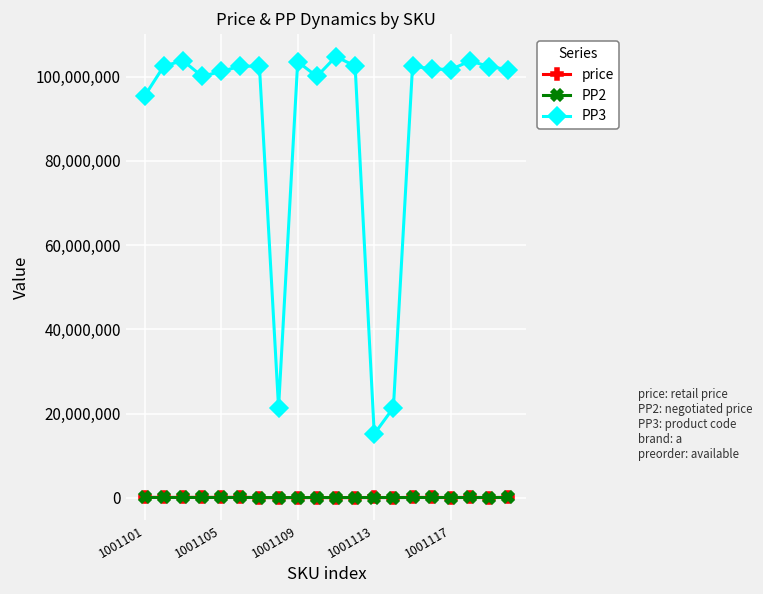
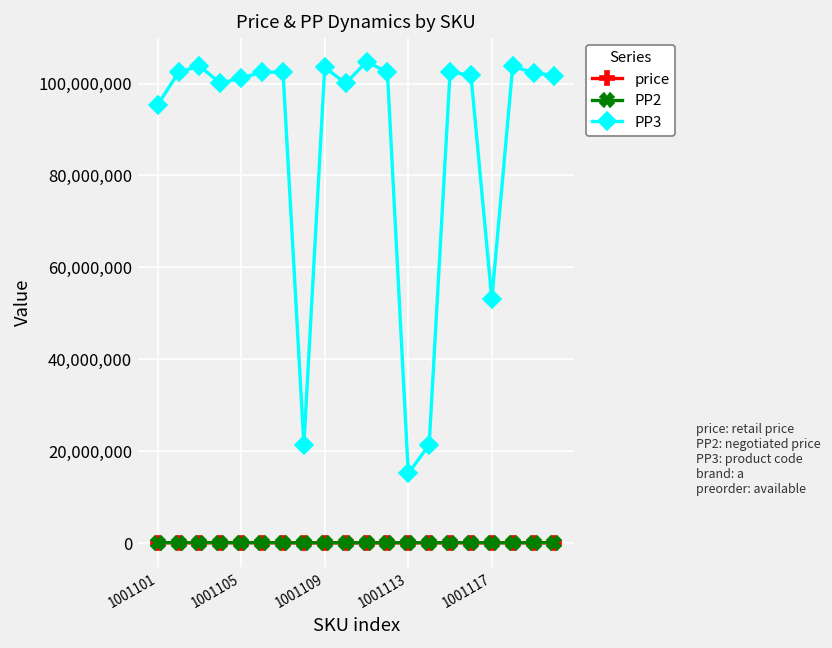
  {
    "PP2": {
      "1001101": "0",
      "1001105": "0",
      "1001109": "0",
      "1001113": "0",
      "1001117": "0"
    },
    "PP3": {
      "1001101": "95,000,000",
      "1001105": "101,000,000",
      "1001109": "104,000,000",
      "1001113": "15,000,000",
-     "1001117": "102,000,000"
+     "1001117": "53,000,000"
    }
  }
